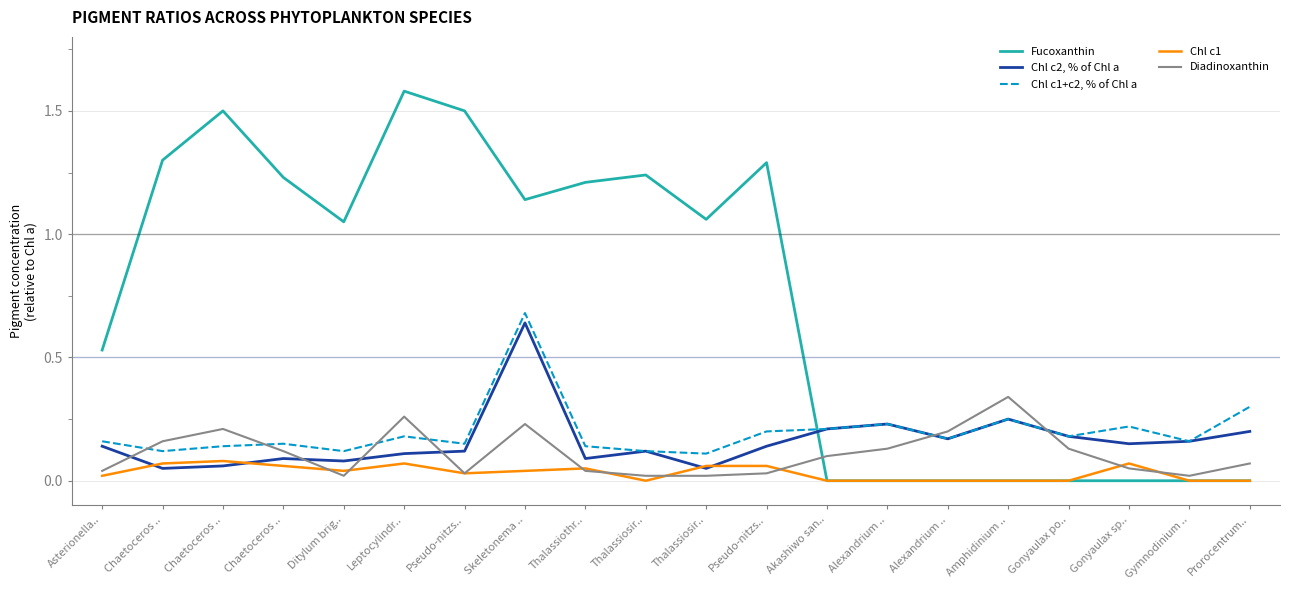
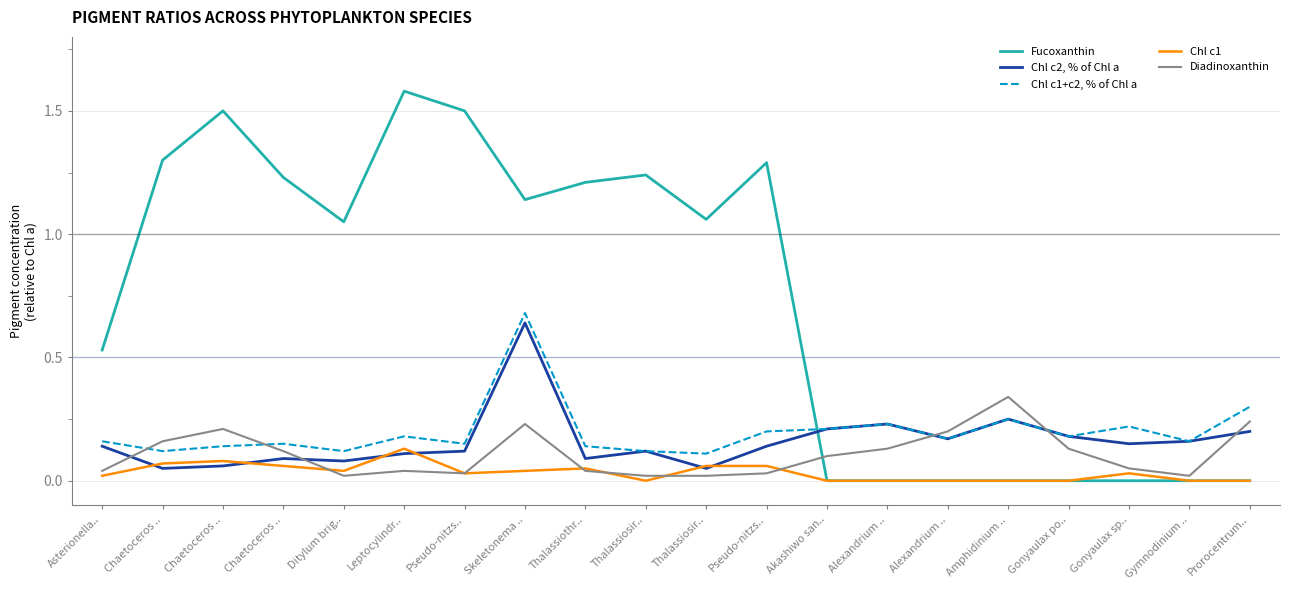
  {
    "Chl c2, % of Chl a": {
      "Asterionella..": 0.14,
      "Ditylum brig..": 0.08,
      "Leptocylindr..": 0.11,
      "Skeletonema ..": 0.64,
      "Thalassiothr..": 0.09,
      "Gonyaulax sp..": 0.15,
      "Prorocentrum..": 0.20
    },
    "Chl c1": {
      "Asterionella..": 0.02,
      "Ditylum brig..": 0.04,
-     "Leptocylindr..": 0.07,
+     "Leptocylindr..": 0.13,
      "Skeletonema ..": 0.04,
-     "Gonyaulax sp..": 0.07
+     "Gonyaulax sp..": 0.03
    },
    "Diadinoxanthin": {
      "Asterionella..": 0.04,
      "Ditylum brig..": 0.02,
-     "Leptocylindr..": 0.26,
+     "Leptocylindr..": 0.04,
      "Skeletonema ..": 0.23,
      "Akashiwo san..": 0.10,
      "Amphidinium ..": 0.34,
      "Gonyaulax po..": 0.13,
      "Gonyaulax sp..": 0.05,
      "Gymnodinium ..": 0.02,
-     "Prorocentrum..": 0.07
+     "Prorocentrum..": 0.24
    }
  }
